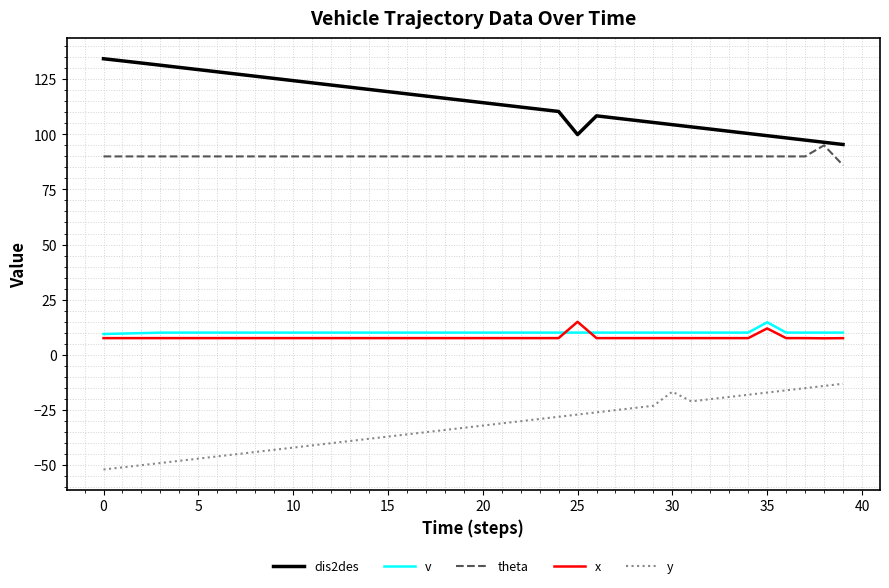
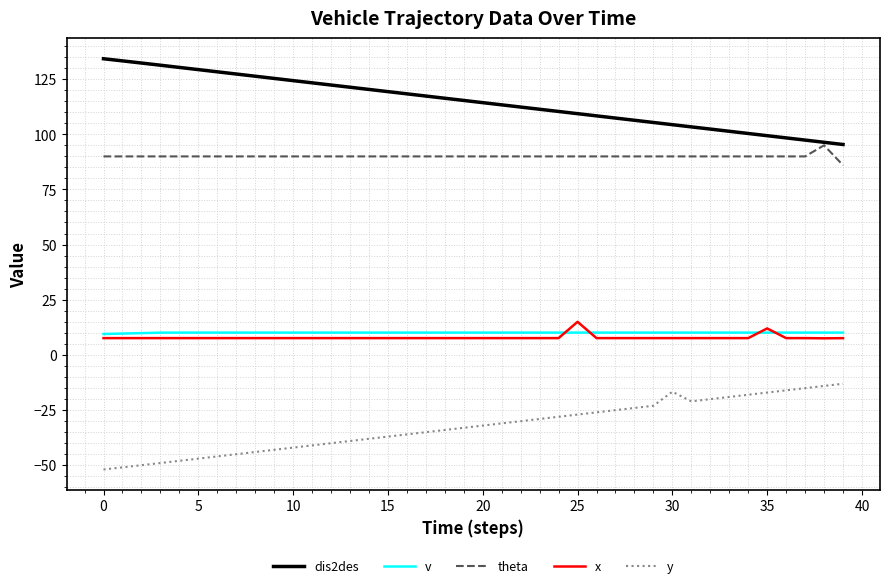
  {
    "dis2des": {
      "0": 134,
      "5": 129,
      "10": 124,
      "15": 119,
      "20": 114,
-     "25": 100,
+     "25": 109,
      "30": 104,
      "35": 99
    },
    "v": {
      "0": 9,
      "5": 10,
      "10": 10,
      "15": 10,
      "20": 10,
      "25": 10,
      "30": 10,
-     "35": 15
+     "35": 10
    },
    "theta": {
      "0": 90,
      "5": 90,
      "10": 90,
      "15": 90,
      "20": 90,
      "25": 90,
      "30": 90,
      "35": 90
    },
    "x": {
      "0": 8,
      "5": 8,
      "10": 8,
      "15": 8,
      "20": 8,
      "25": 15,
      "30": 8,
      "35": 12
    },
    "y": {
      "0": -52,
      "5": -47,
      "10": -42,
      "15": -37,
      "20": -32,
      "25": -27,
      "30": -17,
      "35": -17
    }
  }
